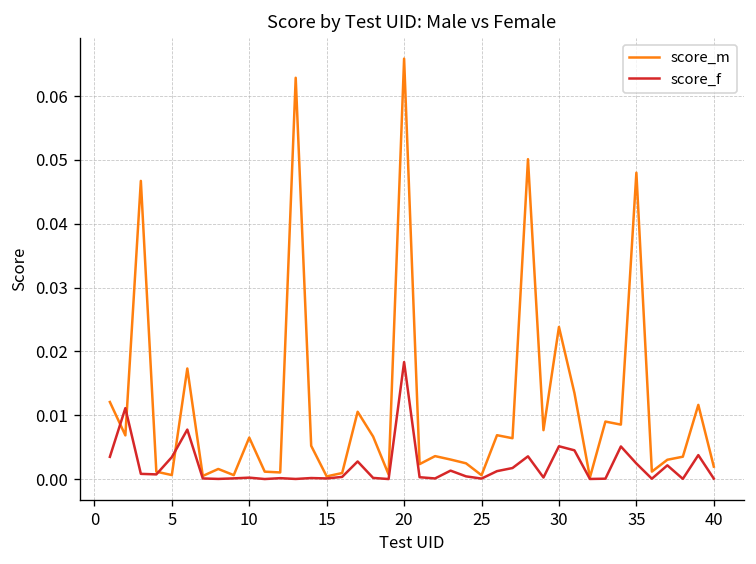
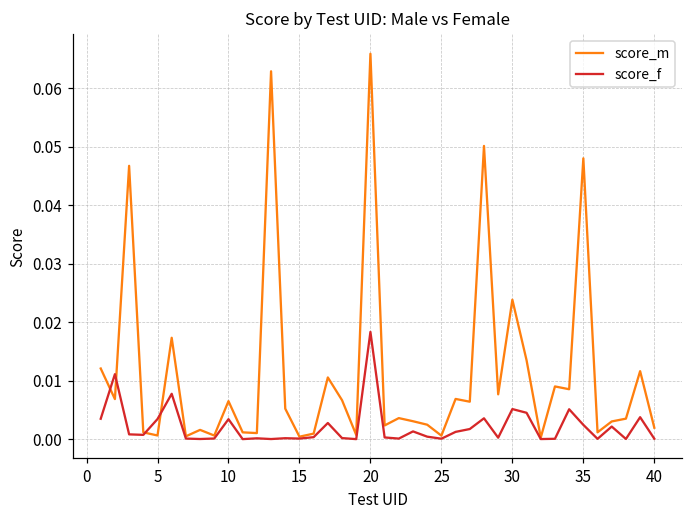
  {
    "score_m": {
      "5": 0.001,
      "10": 0.006,
      "20": 0.066,
      "25": 0.001,
      "30": 0.024,
      "35": 0.048,
      "40": 0.002
    },
    "score_f": {
      "5": 0.003,
-     "10": 0.000,
+     "10": 0.003,
      "20": 0.018,
      "25": 0.000,
      "30": 0.005,
      "35": 0.002,
      "40": 0.000
    }
  }
